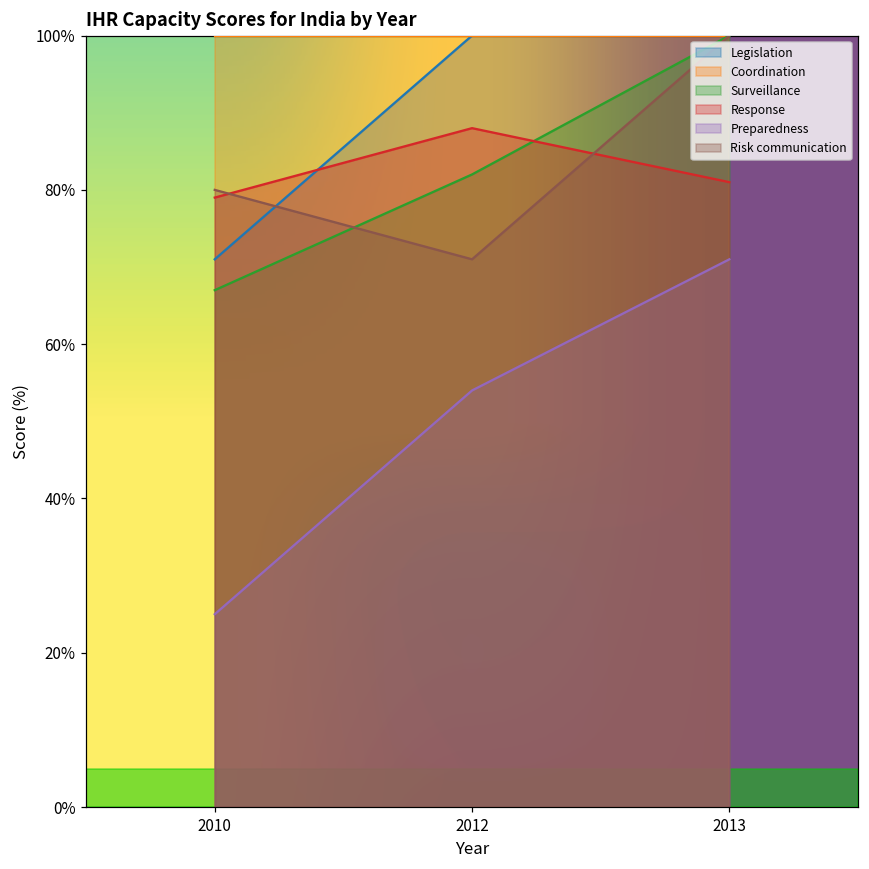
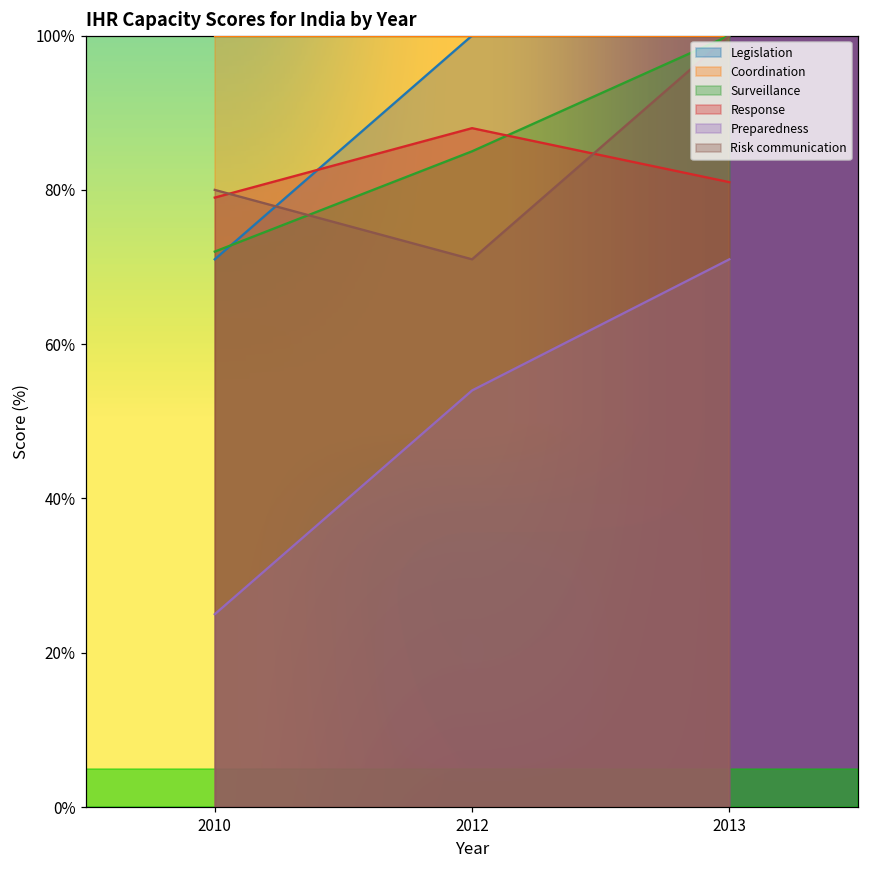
  {
    "Legislation": {
      "2010": "71%"
    },
    "Surveillance": {
-     "2010": "67%",
-     "2012": "82%"
+     "2010": "72%",
+     "2012": "85%"
    },
    "Preparedness": {
      "2010": "25%",
      "2012": "54%",
      "2013": "71%"
    }
  }
